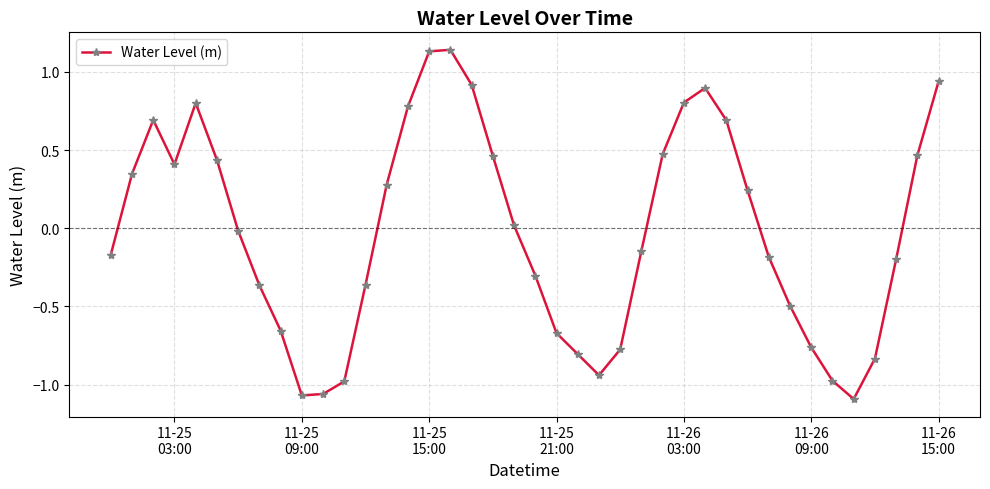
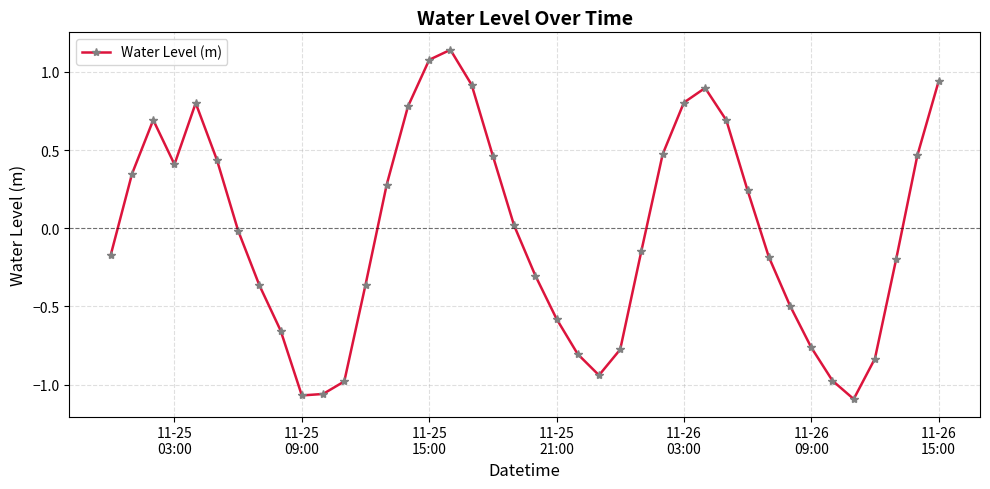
  {
    "11-25 03:00": 0.41,
    "11-25 09:00": -1.07,
-   "11-25 15:00": 1.13,
-   "11-25 21:00": -0.67,
+   "11-25 15:00": 1.08,
+   "11-25 21:00": -0.58,
    "11-26 03:00": 0.80,
    "11-26 09:00": -0.76,
    "11-26 15:00": 0.94
  }
